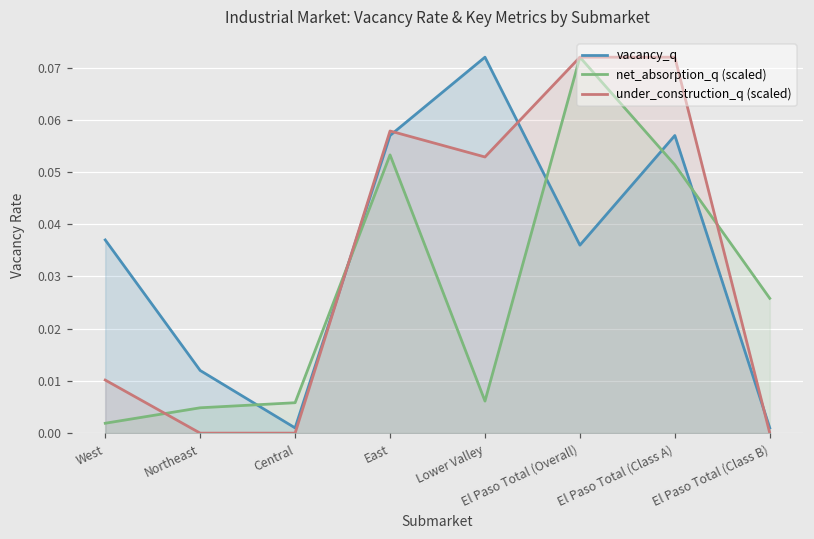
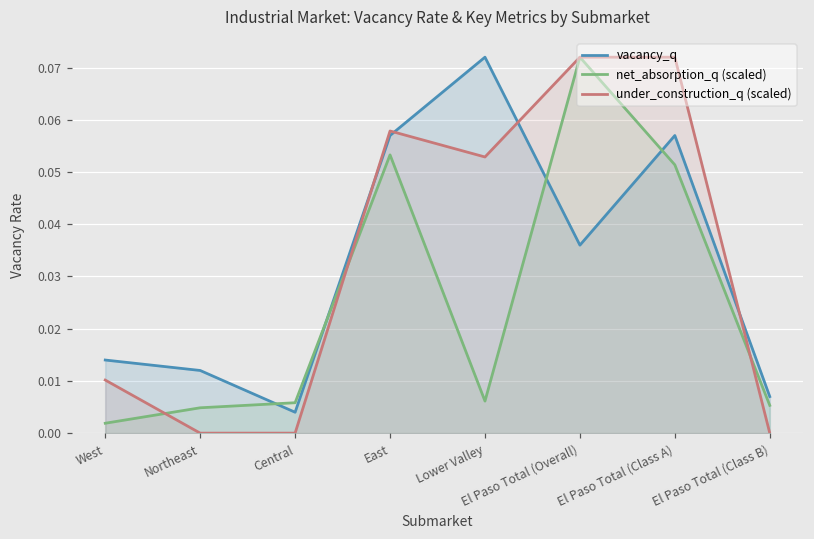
  {
    "vacancy_q": {
-     "West": 0.037,
+     "West": 0.014,
      "Northeast": 0.012,
-     "Central": 0.001,
+     "Central": 0.004,
      "East": 0.057,
      "Lower Valley": 0.072,
      "El Paso Total (Overall)": 0.036,
      "El Paso Total (Class A)": 0.057,
-     "El Paso Total (Class B)": 0.001
+     "El Paso Total (Class B)": 0.007
    },
    "net_absorption_q (scaled)": {
      "West": 0.002,
      "Northeast": 0.005,
      "Central": 0.006,
      "East": 0.053,
      "Lower Valley": 0.006,
      "El Paso Total (Class A)": 0.051,
-     "El Paso Total (Class B)": 0.026
+     "El Paso Total (Class B)": 0.005
    },
    "under_construction_q (scaled)": {
      "West": 0.010,
      "Northeast": 0.000,
      "Central": 0.000,
      "East": 0.058,
      "Lower Valley": 0.053,
      "El Paso Total (Class B)": 0.000
    }
  }
